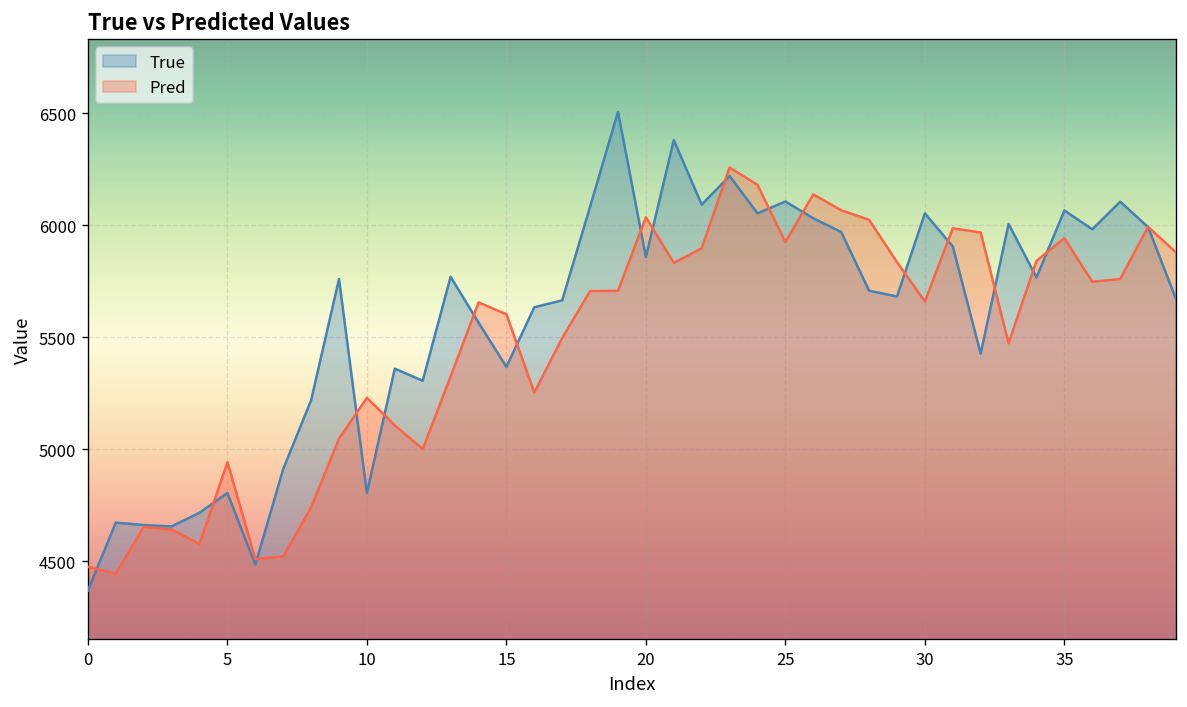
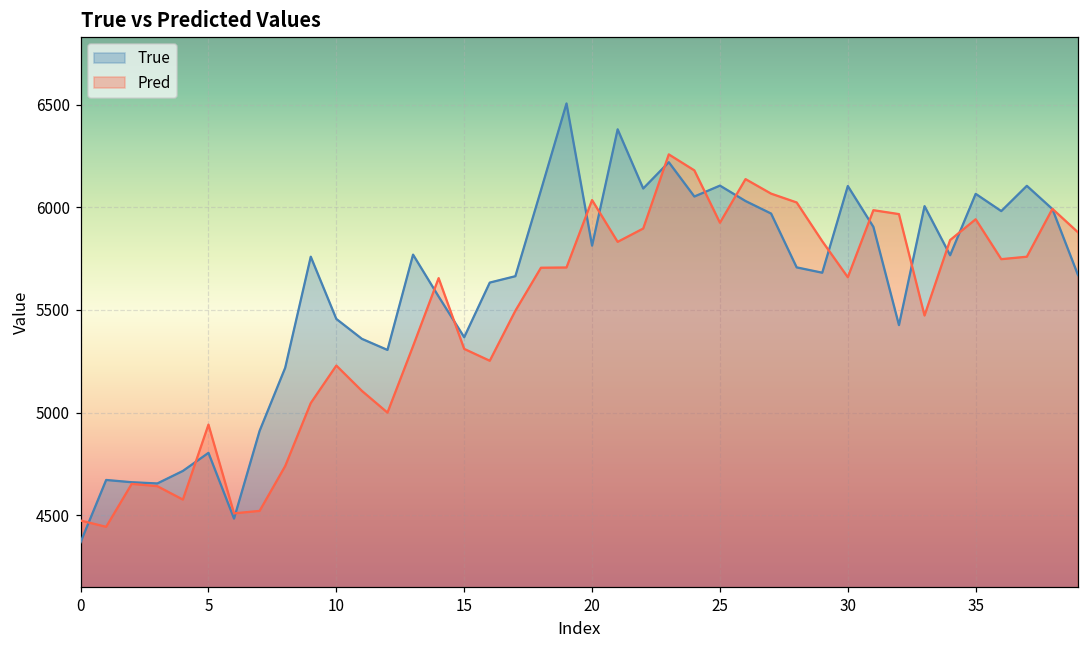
  {
    "True": {
      "0": 4370,
      "5": 4800,
-     "10": 4800,
+     "10": 5460,
      "15": 5370,
-     "20": 5860,
+     "20": 5810,
      "25": 6110,
-     "30": 6050,
+     "30": 6100,
      "35": 6070
    },
    "Pred": {
      "0": 4470,
      "5": 4940,
      "10": 5230,
-     "15": 5600,
+     "15": 5310,
      "20": 6030,
      "25": 5920,
      "30": 5660,
      "35": 5940
    }
  }
